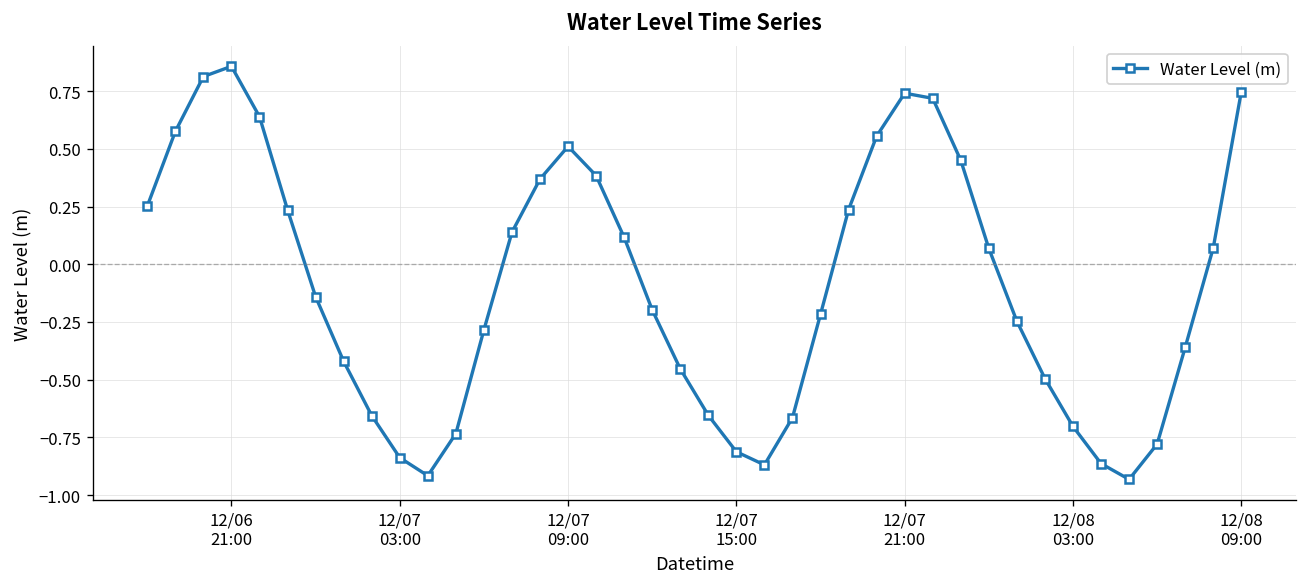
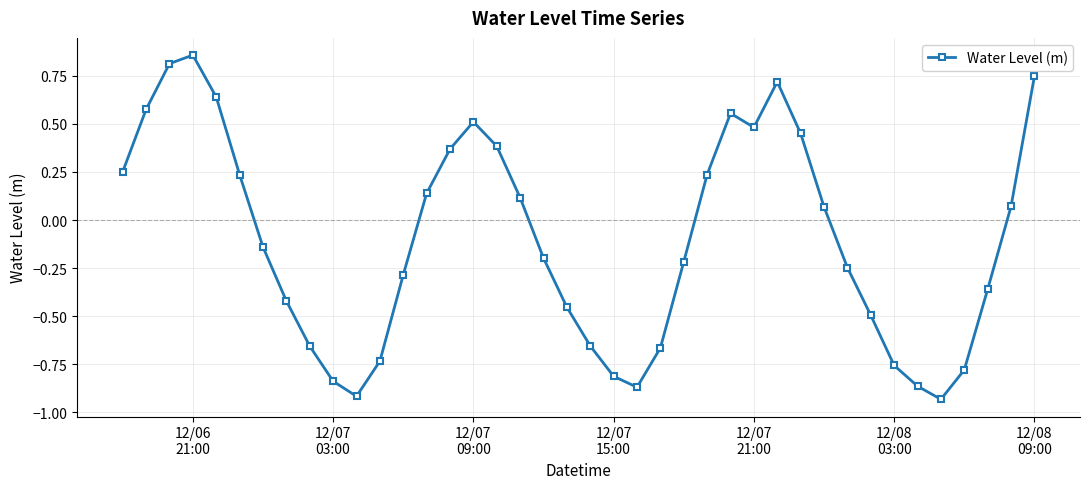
  {
    "12/06 21:00": 0.86,
    "12/07 03:00": -0.84,
    "12/07 09:00": 0.51,
    "12/07 15:00": -0.81,
-   "12/07 21:00": 0.74,
-   "12/08 03:00": -0.70,
+   "12/07 21:00": 0.48,
+   "12/08 03:00": -0.76,
    "12/08 09:00": 0.75
  }
